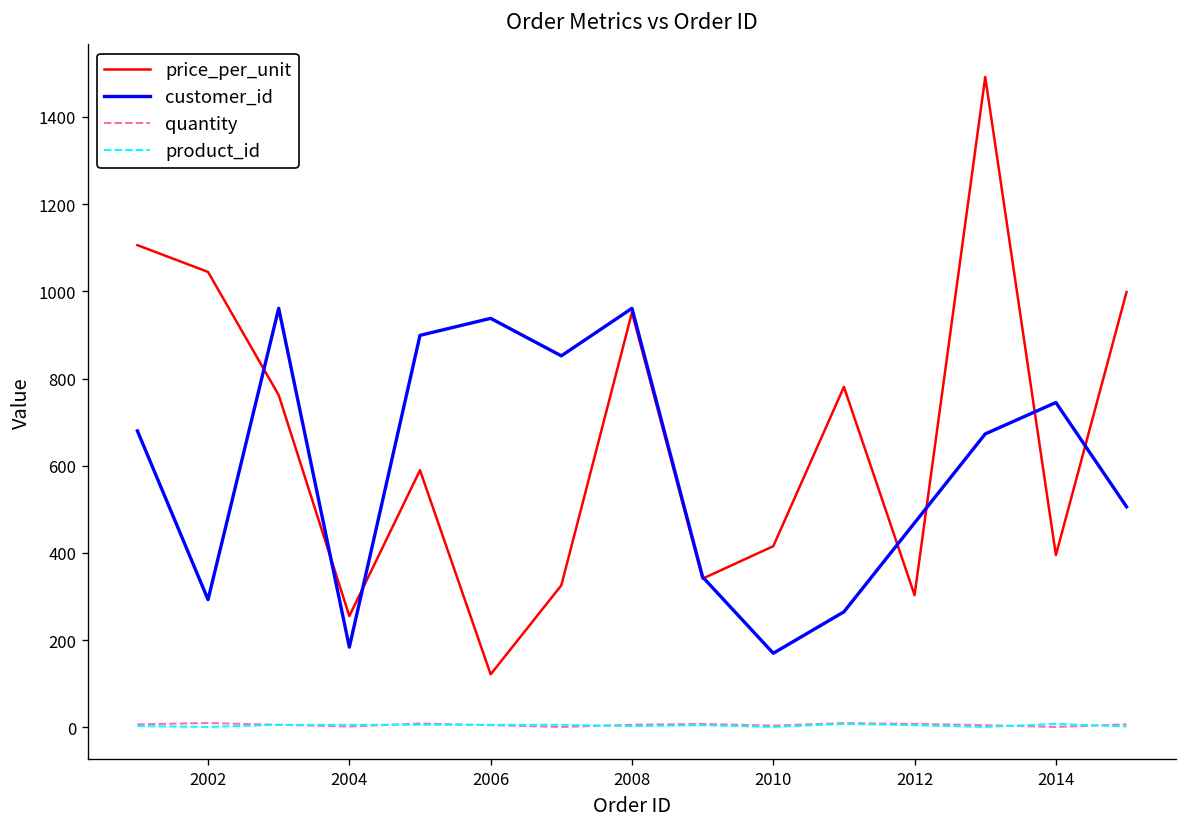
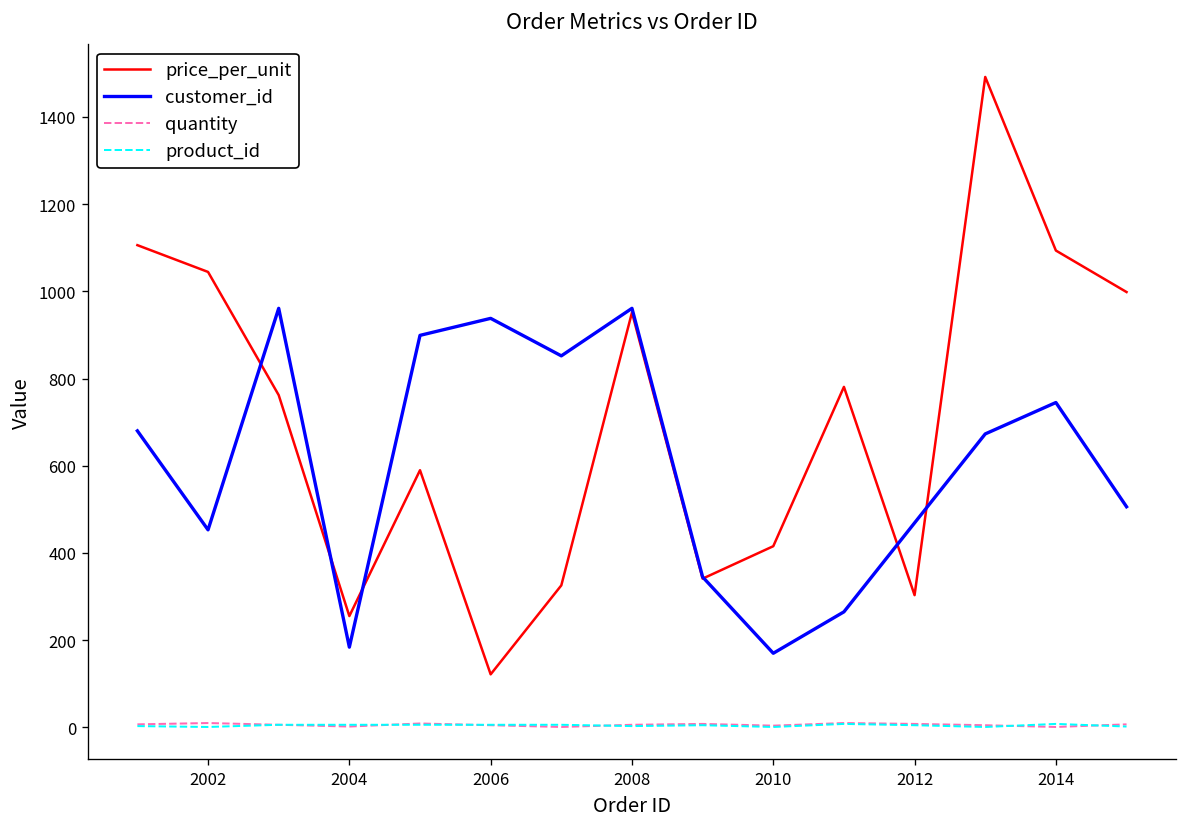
  {
    "price_per_unit": {
      "2002": 1040,
      "2004": 260,
      "2006": 120,
      "2008": 950,
      "2010": 420,
      "2012": 300,
-     "2014": 400
+     "2014": 1090
    },
    "customer_id": {
-     "2002": 290,
+     "2002": 450,
      "2004": 180,
      "2006": 940,
      "2008": 960,
      "2010": 170,
      "2012": 470,
      "2014": 750
    },
    "quantity": {
      "2002": 10
    },
    "product_id": {
      "2002": 0
    }
  }
